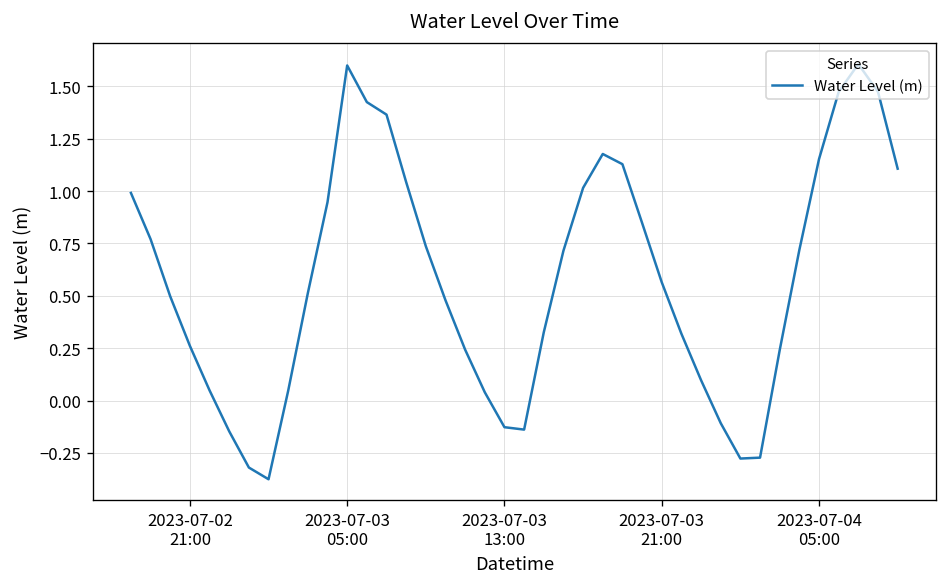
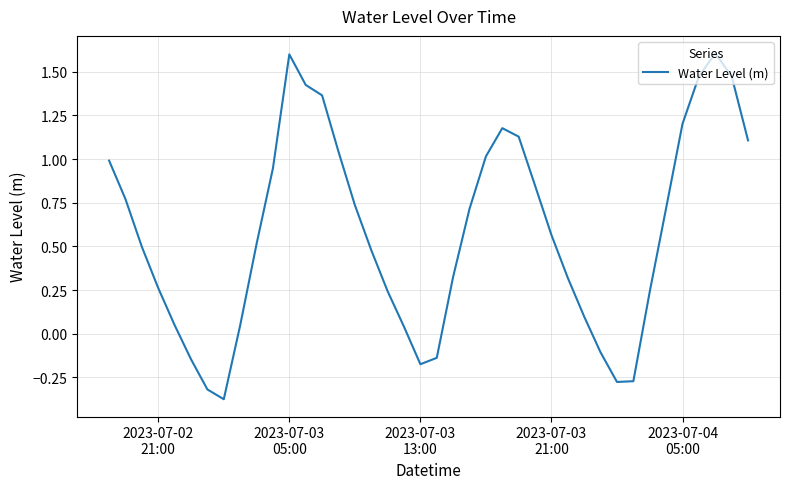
  {
    "2023-07-02 21:00": 0.26,
    "2023-07-03 05:00": 1.60,
-   "2023-07-03 13:00": -0.13,
+   "2023-07-03 13:00": -0.18,
    "2023-07-03 21:00": 0.56,
-   "2023-07-04 05:00": 1.15
+   "2023-07-04 05:00": 1.20
  }
